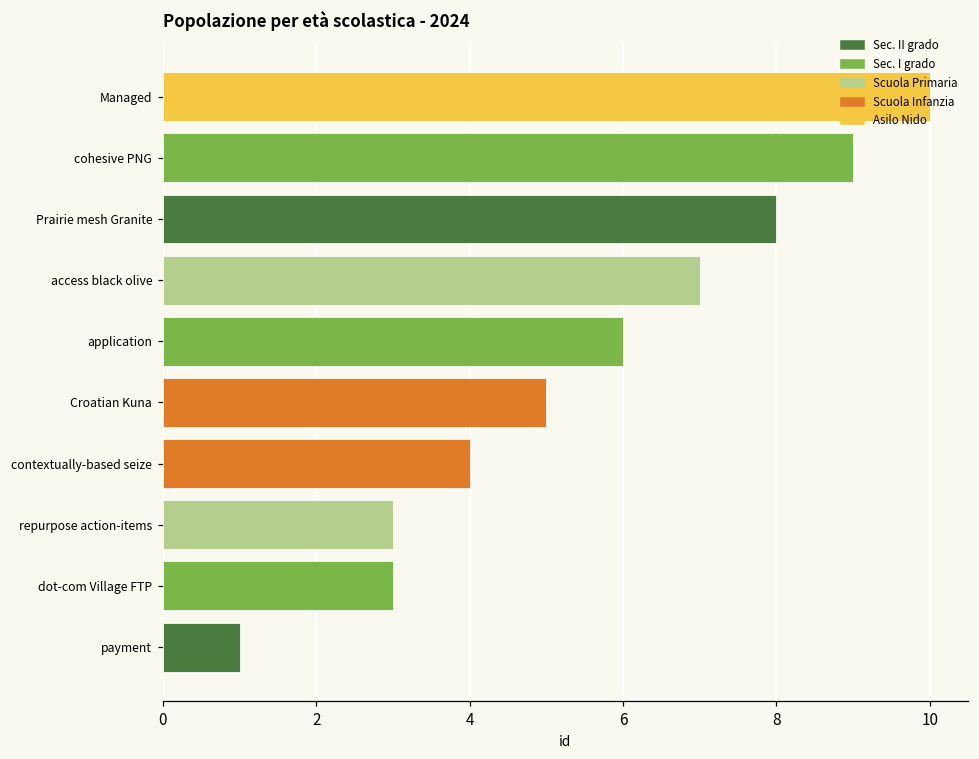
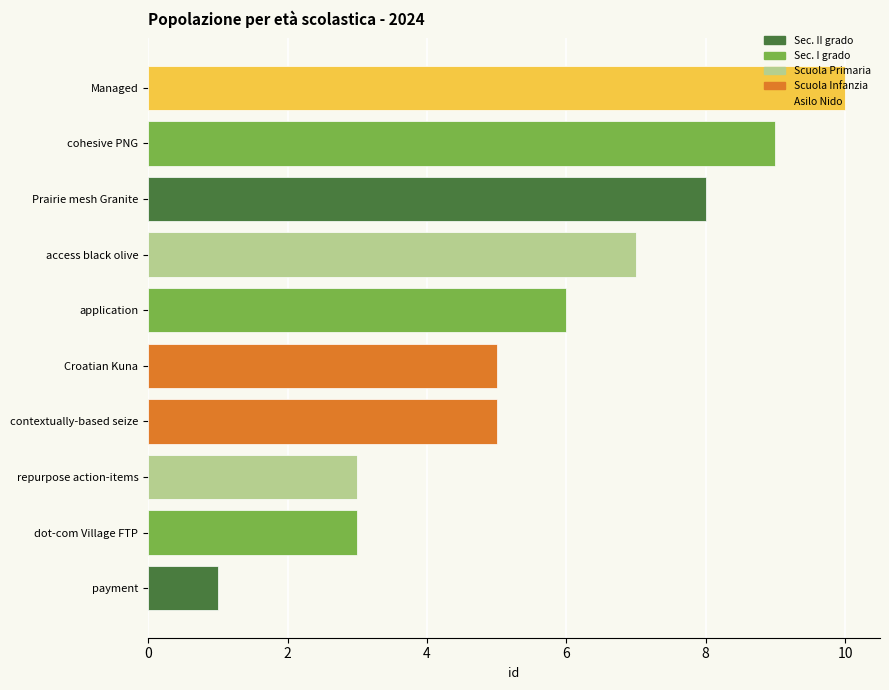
  {
    "Managed": 10,
    "cohesive PNG": 9,
    "Prairie mesh Granite": 8,
    "access black olive": 7,
    "application": 6,
    "Croatian Kuna": 5,
-   "contextually-based seize": 4,
+   "contextually-based seize": 5,
    "repurpose action-items": 3,
    "dot-com Village FTP": 3,
    "payment": 1
  }
